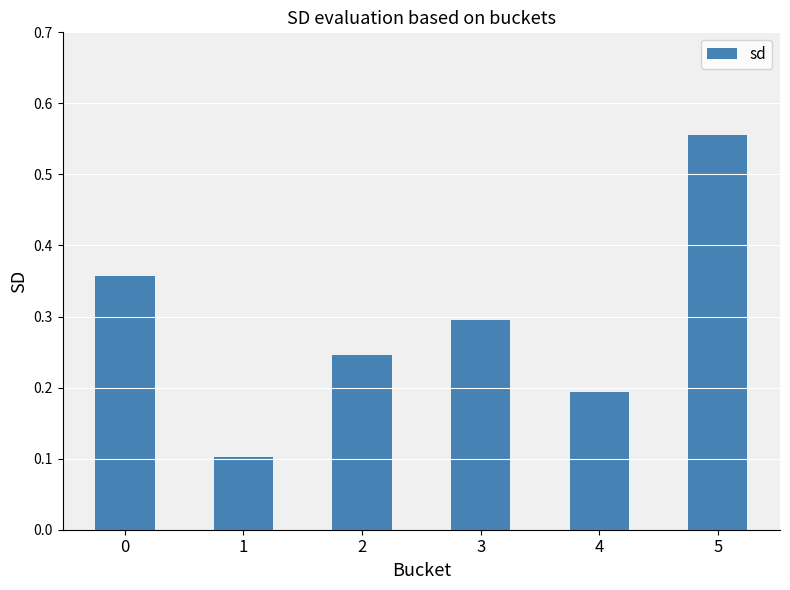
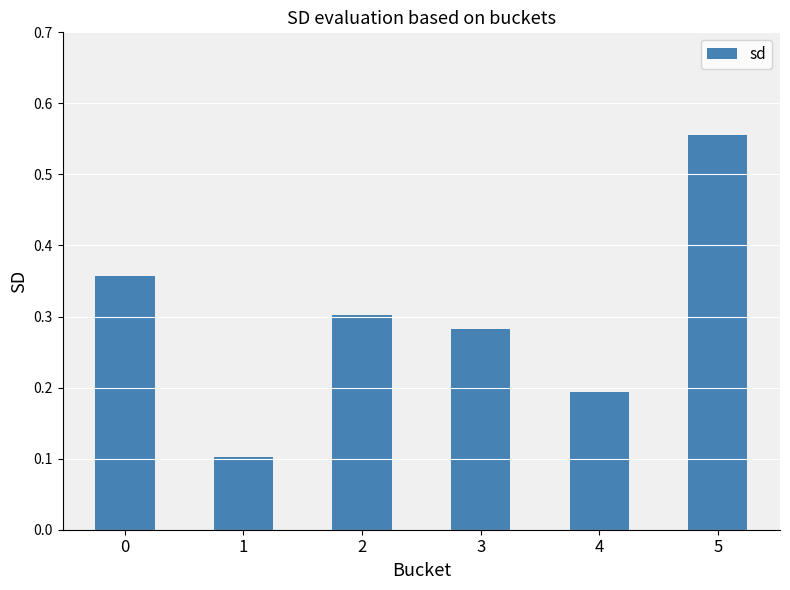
  {
    "0": 0.36,
    "1": 0.10,
-   "2": 0.25,
-   "3": 0.30,
+   "2": 0.30,
+   "3": 0.28,
    "4": 0.19,
    "5": 0.56
  }
